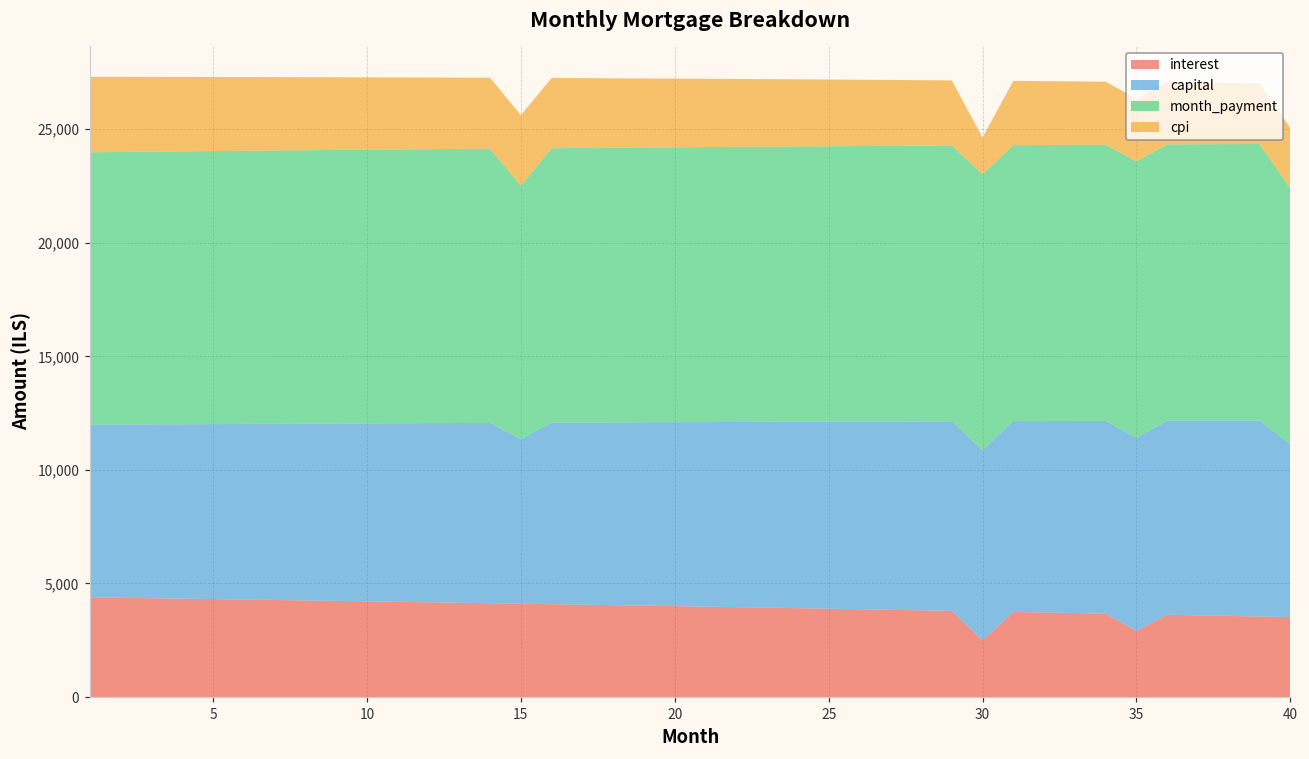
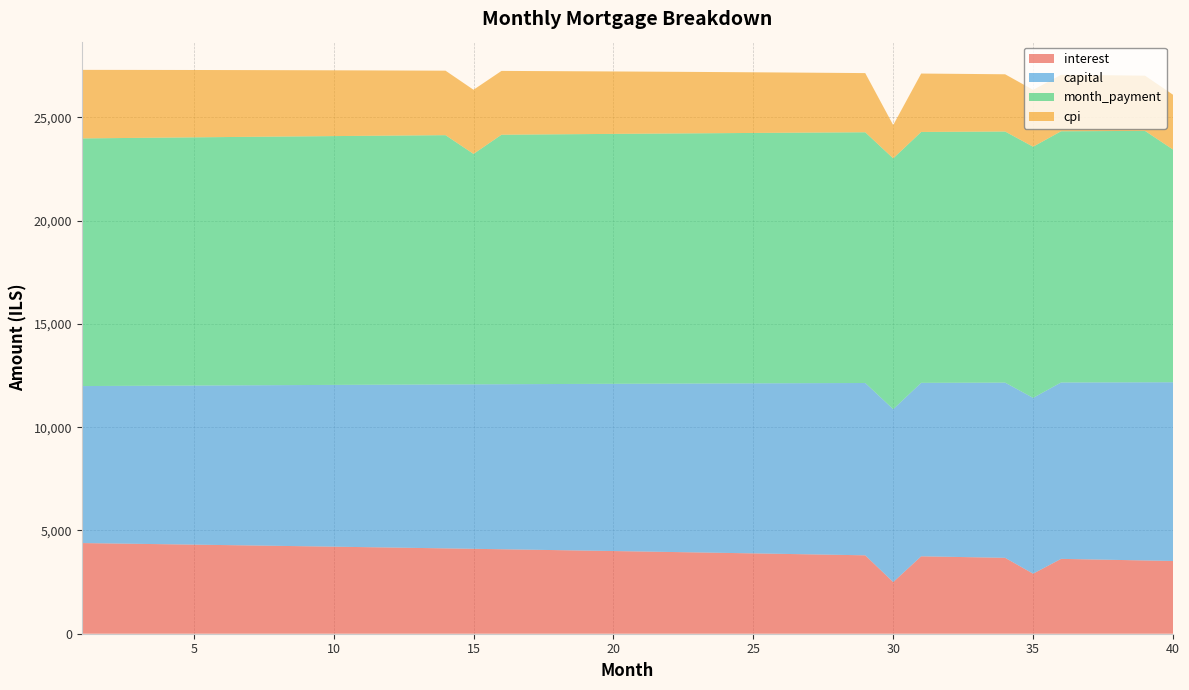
  {
    "interest": {
      "5": "4,300",
      "10": "4,200",
      "15": "4,100",
      "20": "4,000",
      "25": "3,900",
      "30": "2,500",
      "35": "2,900",
      "40": "3,500"
    },
    "capital": {
      "5": "7,700",
      "10": "7,800",
-     "15": "7,200",
+     "15": "8,000",
      "20": "8,100",
      "25": "8,200",
      "30": "8,400",
      "35": "8,500",
-     "40": "7,600"
+     "40": "8,700"
    },
    "month_payment": {
      "5": "12,000",
      "10": "12,000",
      "15": "11,200",
      "20": "12,100",
      "25": "12,100",
      "30": "12,100",
      "35": "12,200",
      "40": "11,300"
    },
    "cpi": {
      "5": "3,300",
      "10": "3,200",
      "15": "3,100",
      "20": "3,000",
      "25": "2,900",
      "30": "1,600",
      "40": "2,700"
    }
  }
